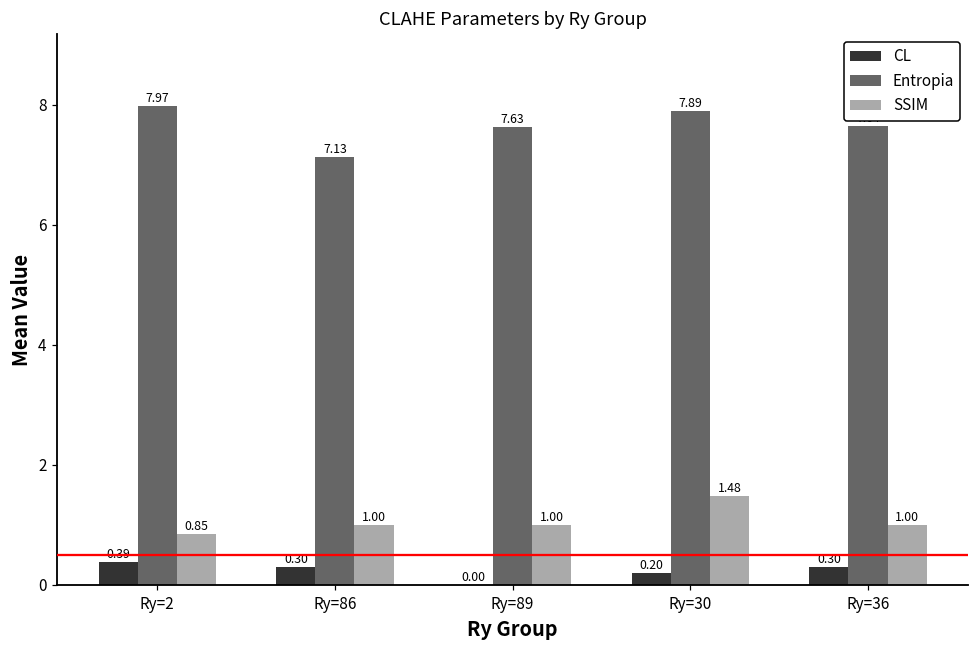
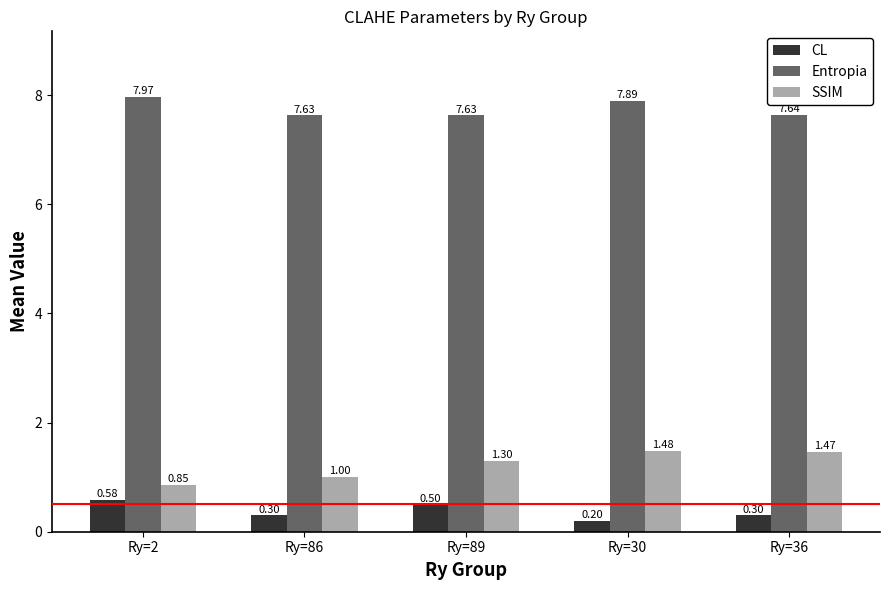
  {
    "CL": {
-     "Ry=2": 0.39,
+     "Ry=2": 0.58,
      "Ry=86": 0.30,
-     "Ry=89": 0.00,
+     "Ry=89": 0.50,
      "Ry=30": 0.20,
      "Ry=36": 0.30
    },
    "Entropia": {
      "Ry=2": 7.97,
-     "Ry=86": 7.13,
+     "Ry=86": 7.63,
      "Ry=89": 7.63,
      "Ry=30": 7.89
    },
    "SSIM": {
      "Ry=2": 0.85,
      "Ry=86": 1.00,
-     "Ry=89": 1.00,
+     "Ry=89": 1.30,
      "Ry=30": 1.48,
-     "Ry=36": 1.00
+     "Ry=36": 1.47
    }
  }
